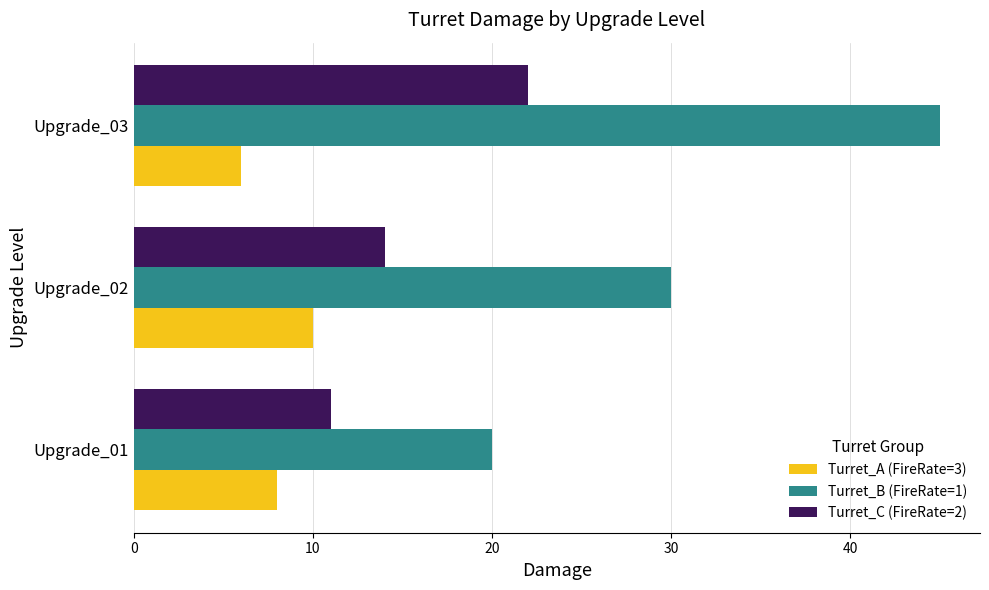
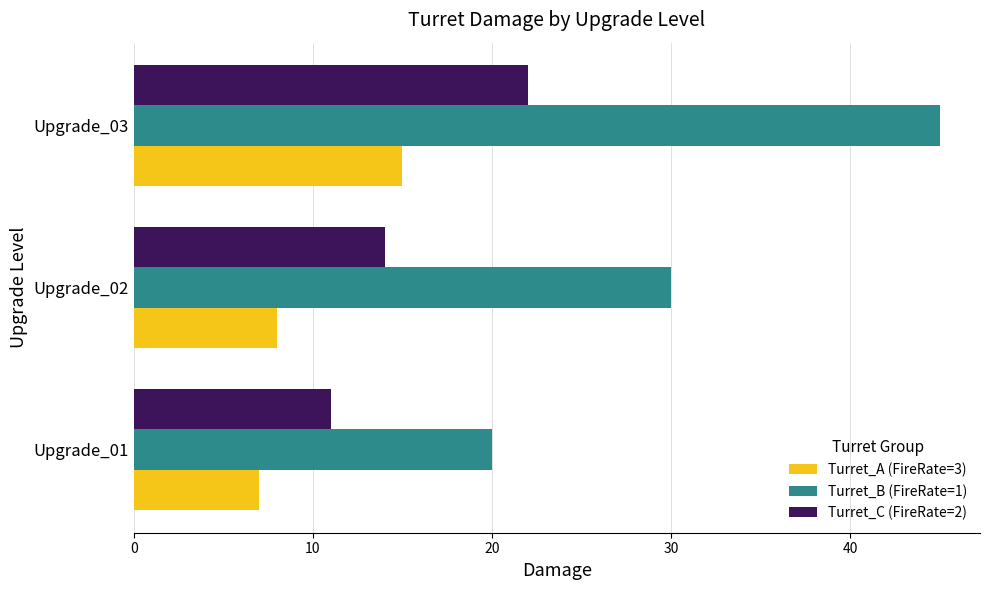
  {
    "Turret_A (FireRate=3)": {
-     "Upgrade_03": 6,
-     "Upgrade_02": 10,
-     "Upgrade_01": 8
+     "Upgrade_03": 15,
+     "Upgrade_02": 8,
+     "Upgrade_01": 7
    },
    "Turret_B (FireRate=1)": {
      "Upgrade_03": 45,
      "Upgrade_02": 30,
      "Upgrade_01": 20
    },
    "Turret_C (FireRate=2)": {
      "Upgrade_03": 22,
      "Upgrade_02": 14,
      "Upgrade_01": 11
    }
  }
